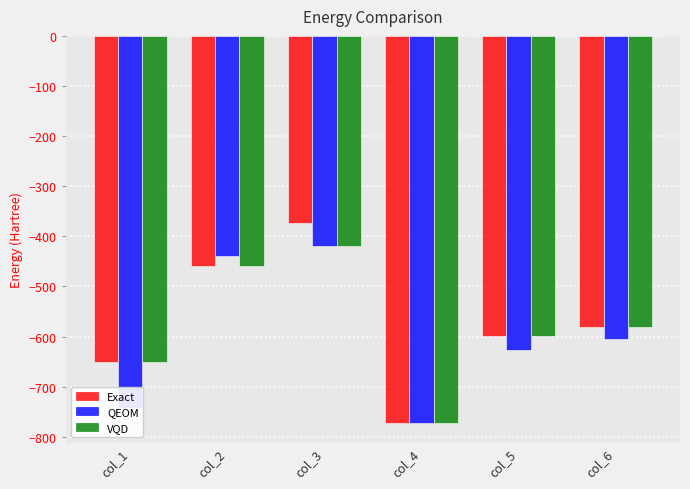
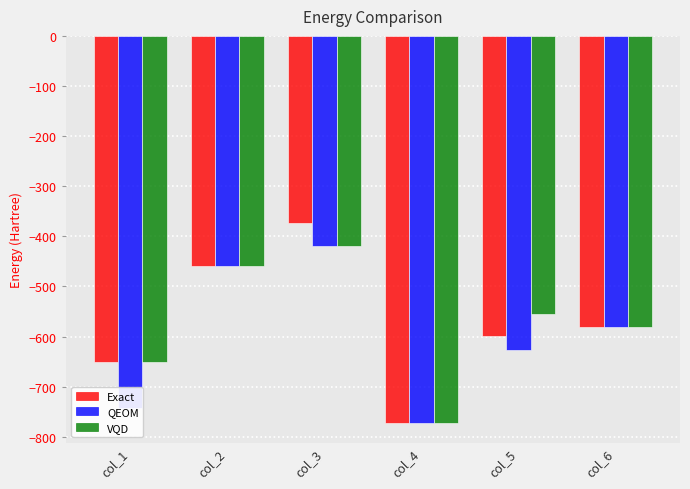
  {
    "Exact": {
      "col_1": -650,
      "col_2": -460,
      "col_3": -370,
      "col_4": -770,
      "col_5": -600,
      "col_6": -580
    },
    "QEOM": {
-     "col_2": -440,
+     "col_2": -460,
      "col_3": -420,
      "col_4": -770,
      "col_5": -630,
-     "col_6": -600
+     "col_6": -580
    },
    "VQD": {
      "col_1": -650,
      "col_2": -460,
      "col_3": -420,
      "col_4": -770,
-     "col_5": -600,
+     "col_5": -550,
      "col_6": -580
    }
  }
